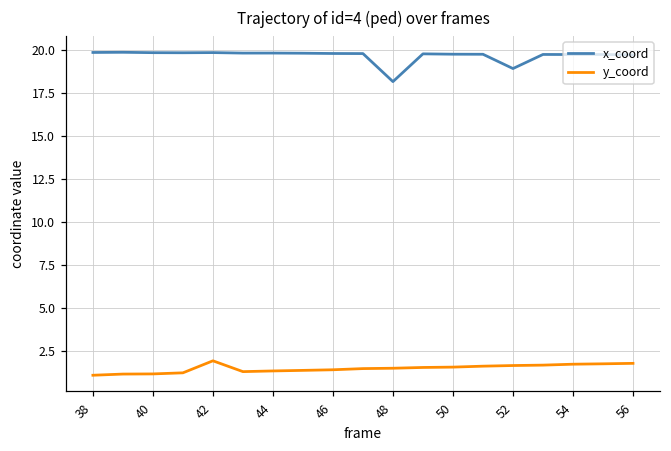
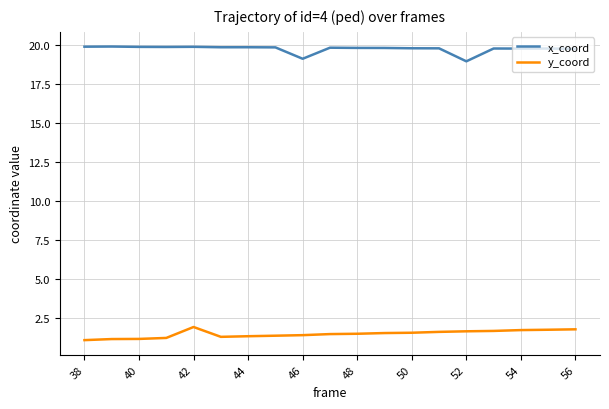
  {
    "x_coord": {
      "38": 19.9,
      "40": 19.9,
      "42": 19.9,
      "44": 19.8,
-     "46": 19.8,
-     "48": 18.2,
+     "46": 19.1,
+     "48": 19.8,
      "50": 19.8,
      "52": 18.9
    },
    "y_coord": {
      "38": 1.1,
      "40": 1.2,
      "42": 1.9,
      "44": 1.3,
      "46": 1.4,
      "48": 1.5,
      "50": 1.6,
      "52": 1.7,
      "54": 1.7,
      "56": 1.8
    }
  }
